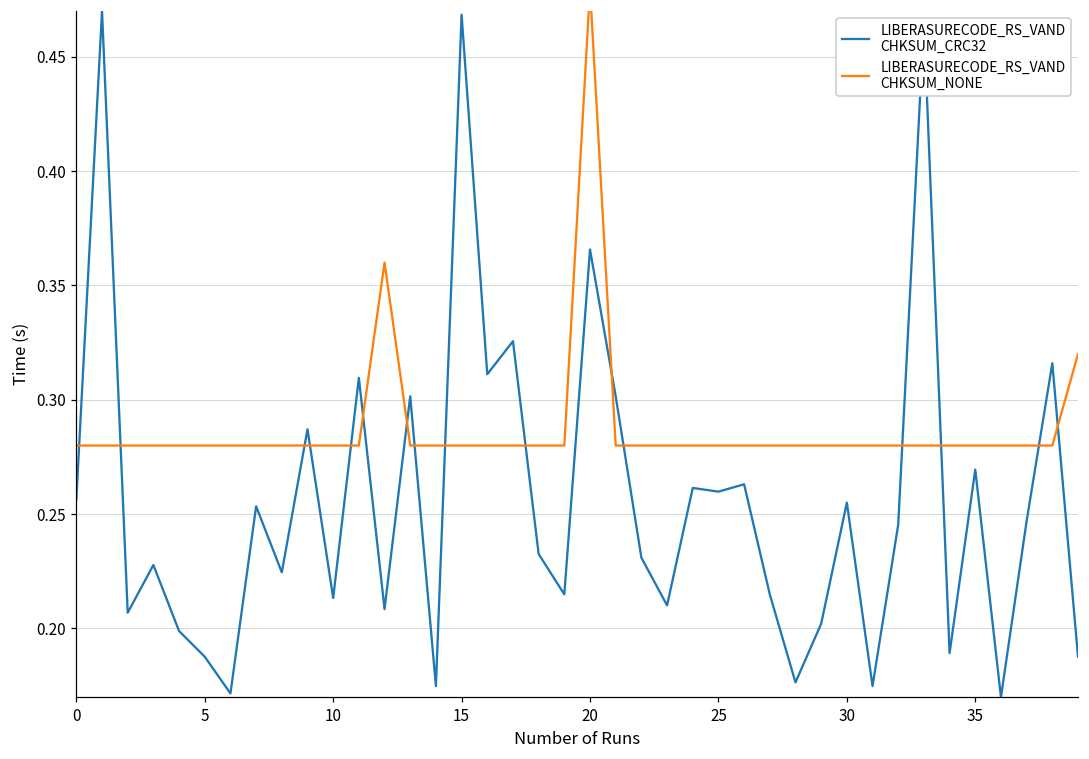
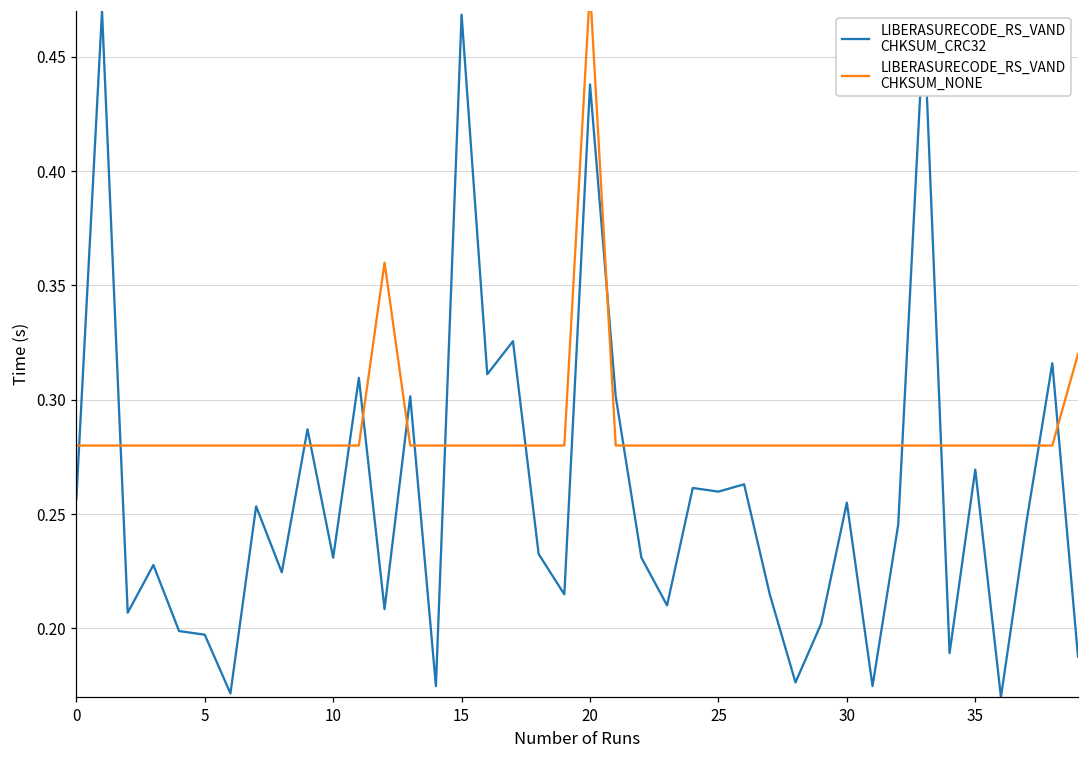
  {
    "LIBERASURECODE_RS_VAND CHKSUM_CRC32": {
      "0": 0.257,
-     "5": 0.188,
-     "10": 0.213,
+     "5": 0.197,
+     "10": 0.231,
      "15": 0.468,
-     "20": 0.366,
+     "20": 0.438,
      "25": 0.260,
      "30": 0.255,
      "35": 0.269
    },
    "LIBERASURECODE_RS_VAND CHKSUM_NONE": {
      "0": 0.280,
      "5": 0.280,
      "10": 0.280,
      "15": 0.280,
      "25": 0.280,
      "30": 0.280,
      "35": 0.280
    }
  }
